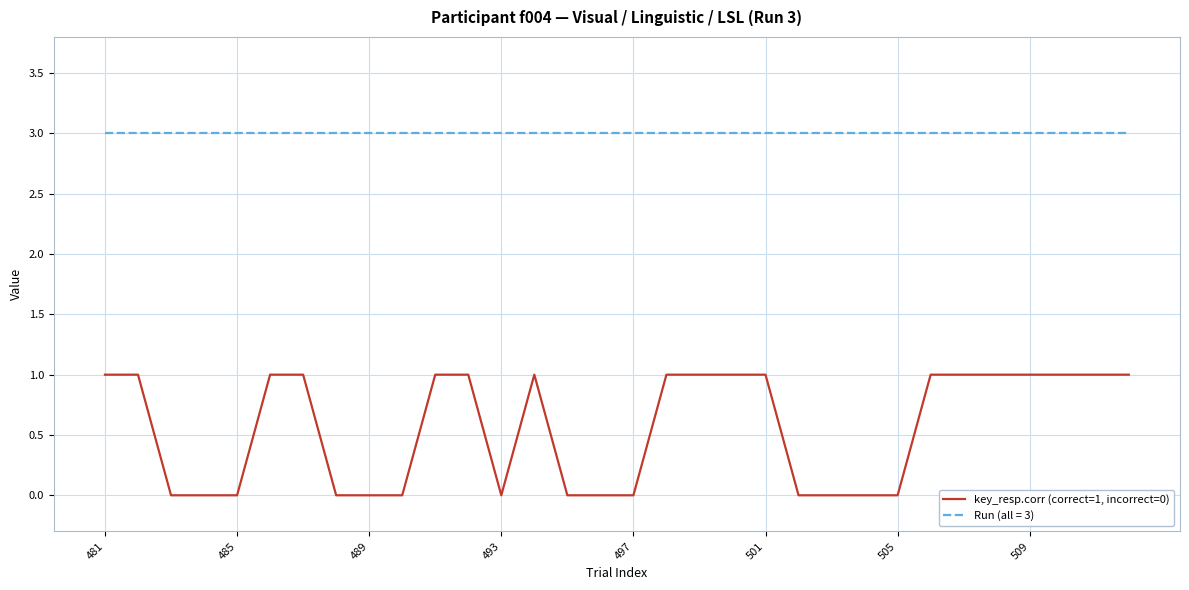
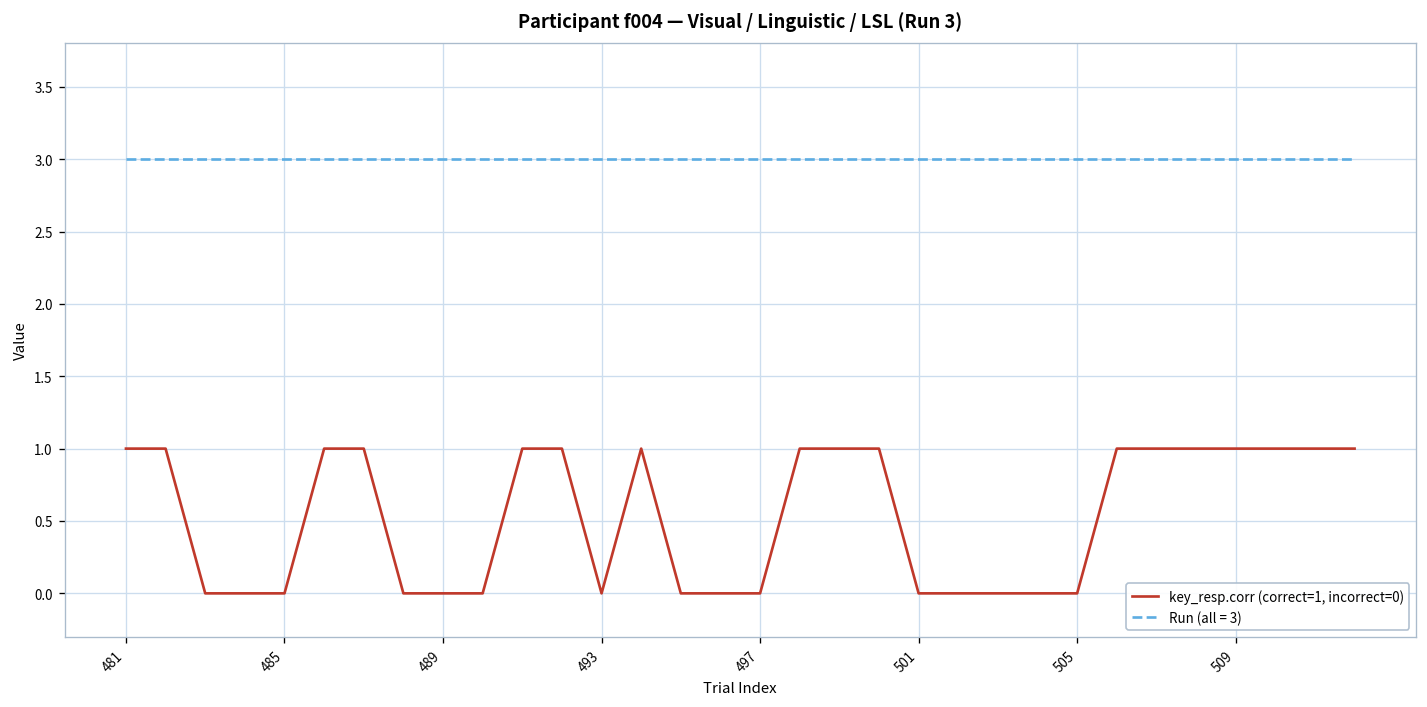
  {
    "key_resp.corr (correct=1, incorrect=0)": {
      "481": 1,
      "485": 0,
      "489": 0,
      "493": 0,
      "497": 0,
-     "501": 1,
+     "501": 0,
      "505": 0,
      "509": 1
    },
    "Run (all = 3)": {
      "481": 3,
      "485": 3,
      "489": 3,
      "493": 3,
      "497": 3,
      "501": 3,
      "505": 3,
      "509": 3
    }
  }
